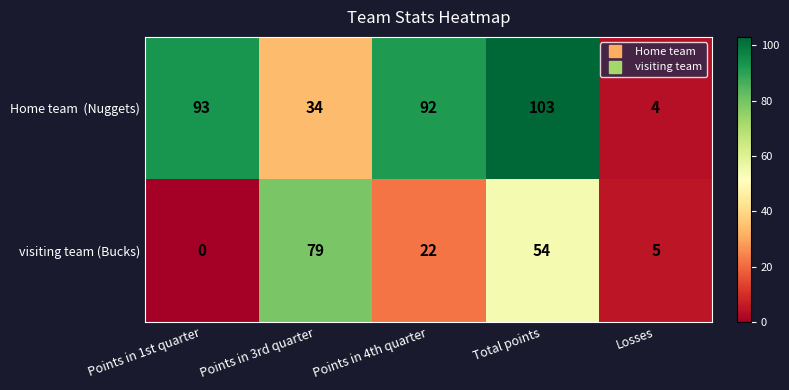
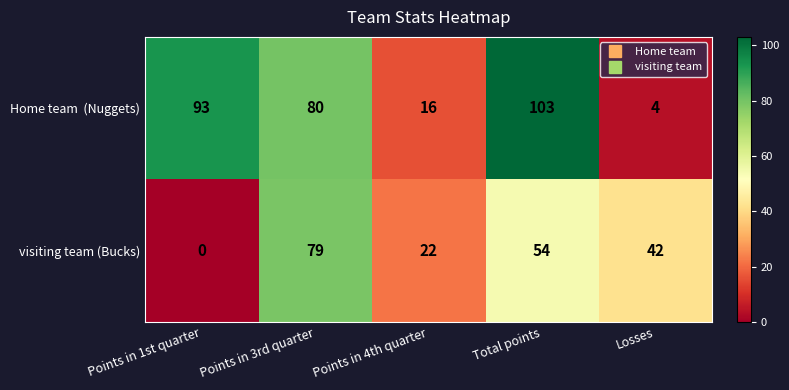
  {
    "Home team (Nuggets)": {
      "Points in 1st quarter": 93,
-     "Points in 3rd quarter": 34,
-     "Points in 4th quarter": 92,
+     "Points in 3rd quarter": 80,
+     "Points in 4th quarter": 16,
      "Total points": 103,
      "Losses": 4
    },
    "visiting team (Bucks)": {
      "Points in 1st quarter": 0,
      "Points in 3rd quarter": 79,
      "Points in 4th quarter": 22,
      "Total points": 54,
-     "Losses": 5
+     "Losses": 42
    }
  }
